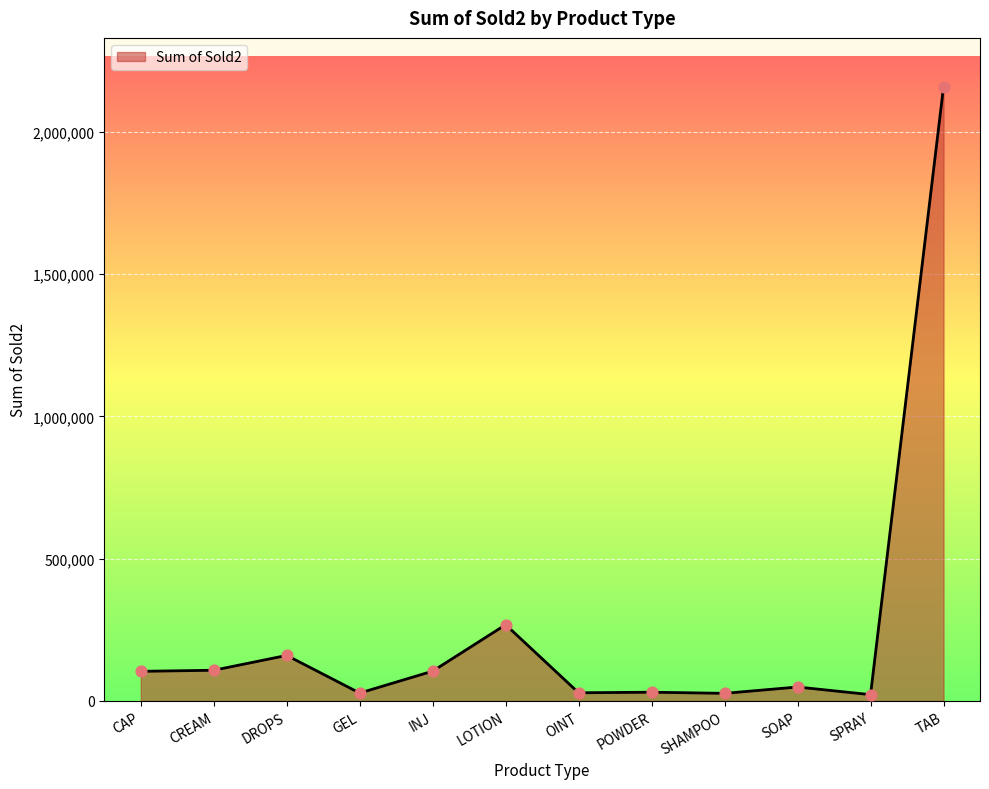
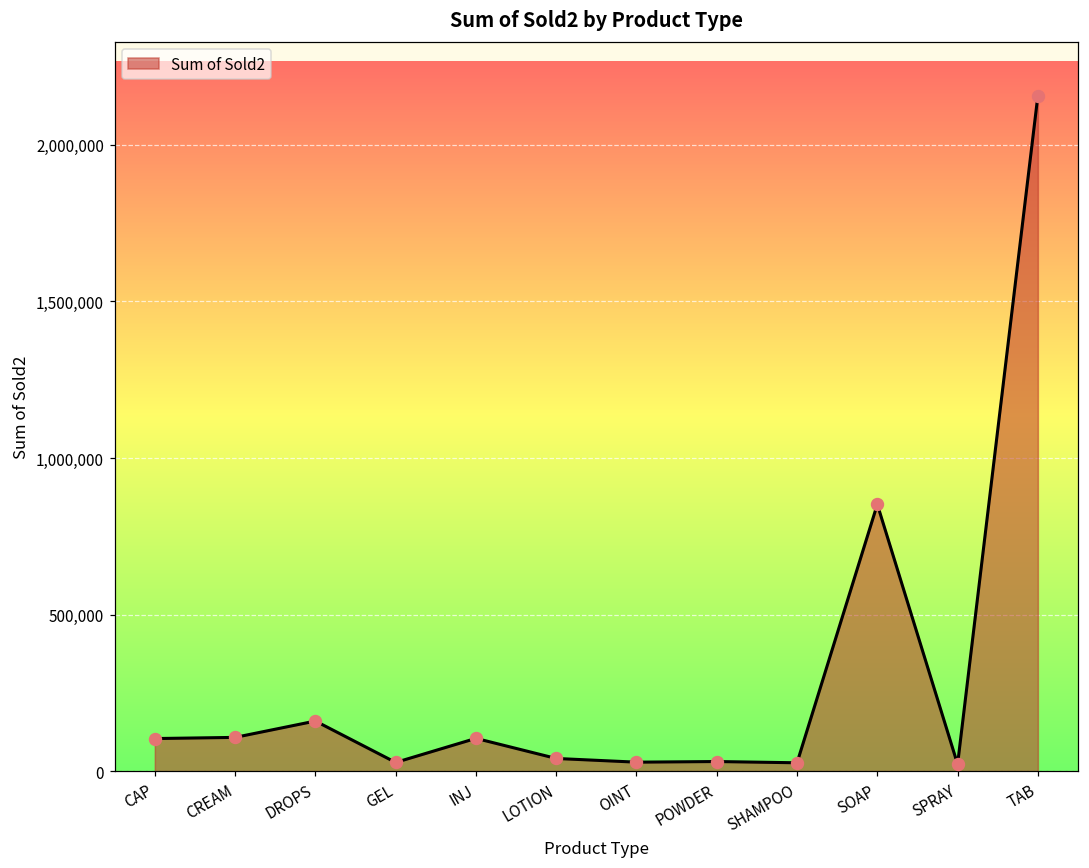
  {
    "CAP": "100,000",
    "CREAM": "110,000",
    "DROPS": "160,000",
    "GEL": "30,000",
    "INJ": "100,000",
-   "LOTION": "270,000",
+   "LOTION": "40,000",
    "OINT": "30,000",
    "POWDER": "30,000",
    "SHAMPOO": "30,000",
-   "SOAP": "50,000",
+   "SOAP": "850,000",
    "SPRAY": "20,000",
    "TAB": "2,160,000"
  }
